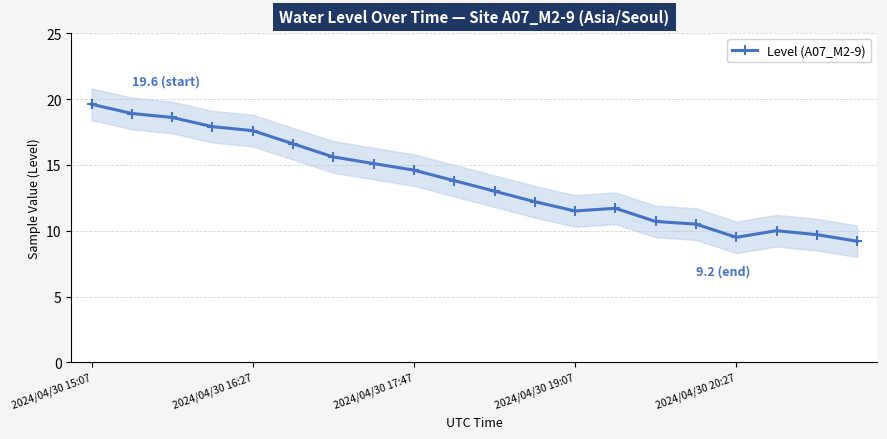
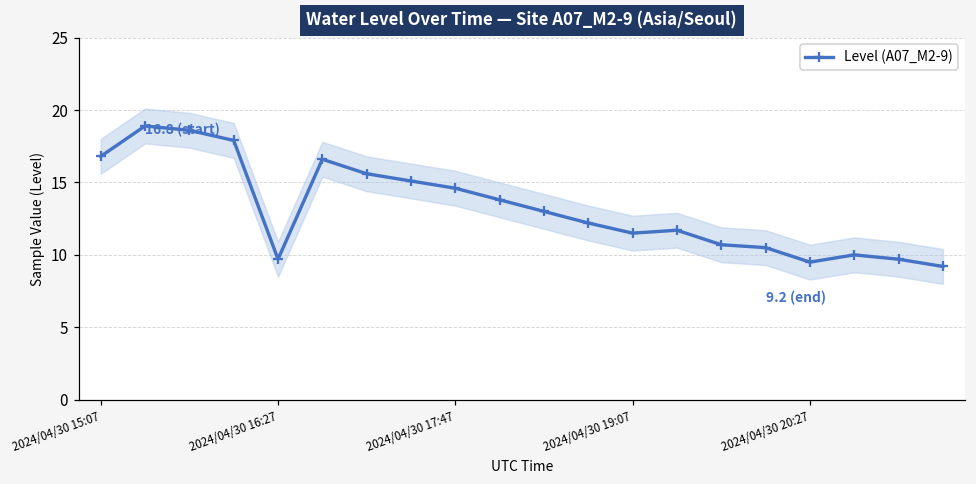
  {
    "Level (A07_M2-9)": {
-     "2024/04/30 15:07": 19.6,
-     "2024/04/30 16:27": 17.6
+     "2024/04/30 15:07": 16.8,
+     "2024/04/30 16:27": 9.7
    }
  }
